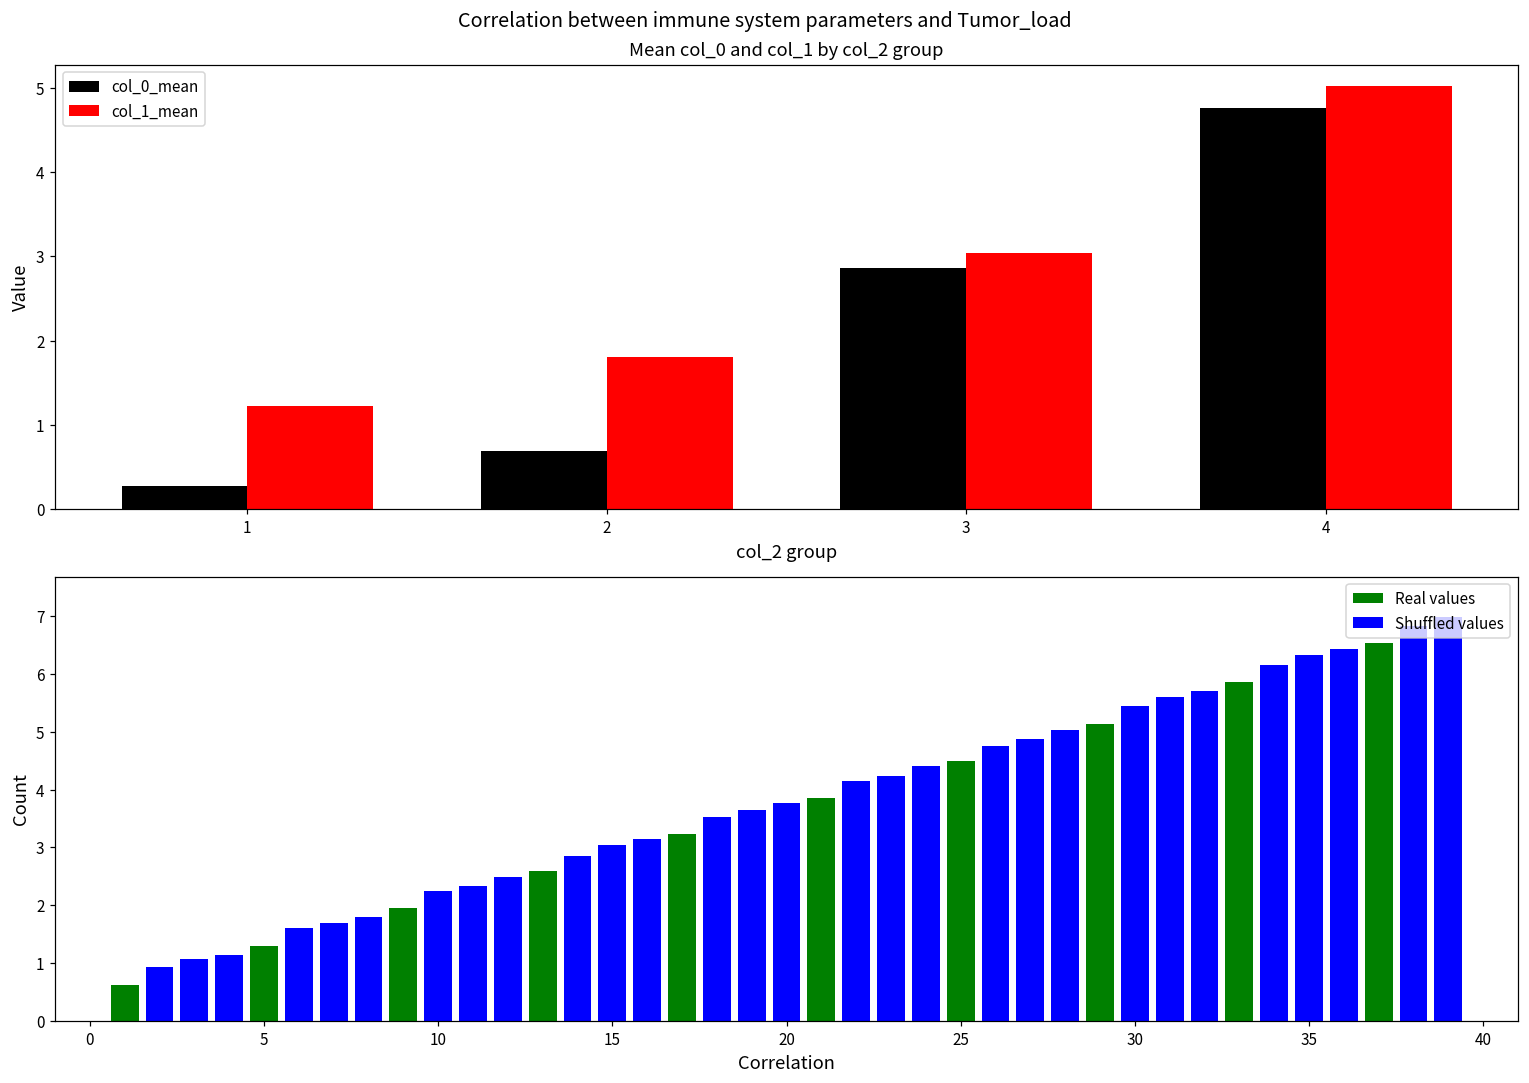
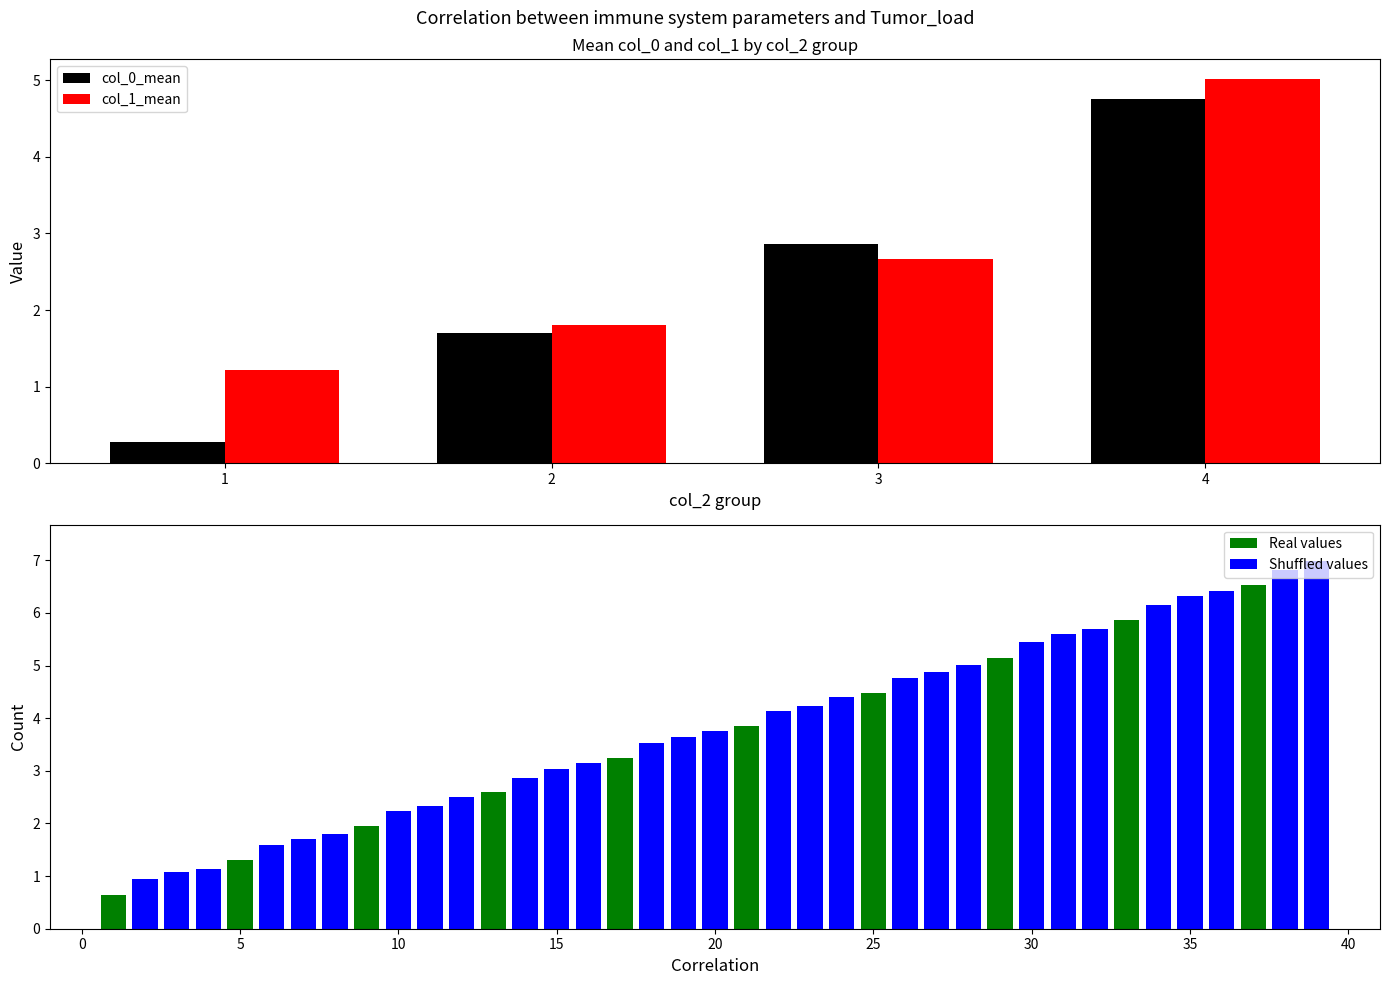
  {
    "Mean col_0 and col_1 by col_2 group": {
      "col_0_mean": {
        "1": 0.3,
-       "2": 0.7,
+       "2": 1.7,
        "3": 2.9,
        "4": 4.8
      },
      "col_1_mean": {
        "1": 1.2,
        "2": 1.8,
-       "3": 3.0,
+       "3": 2.7,
        "4": 5.0
      }
    }
  }
